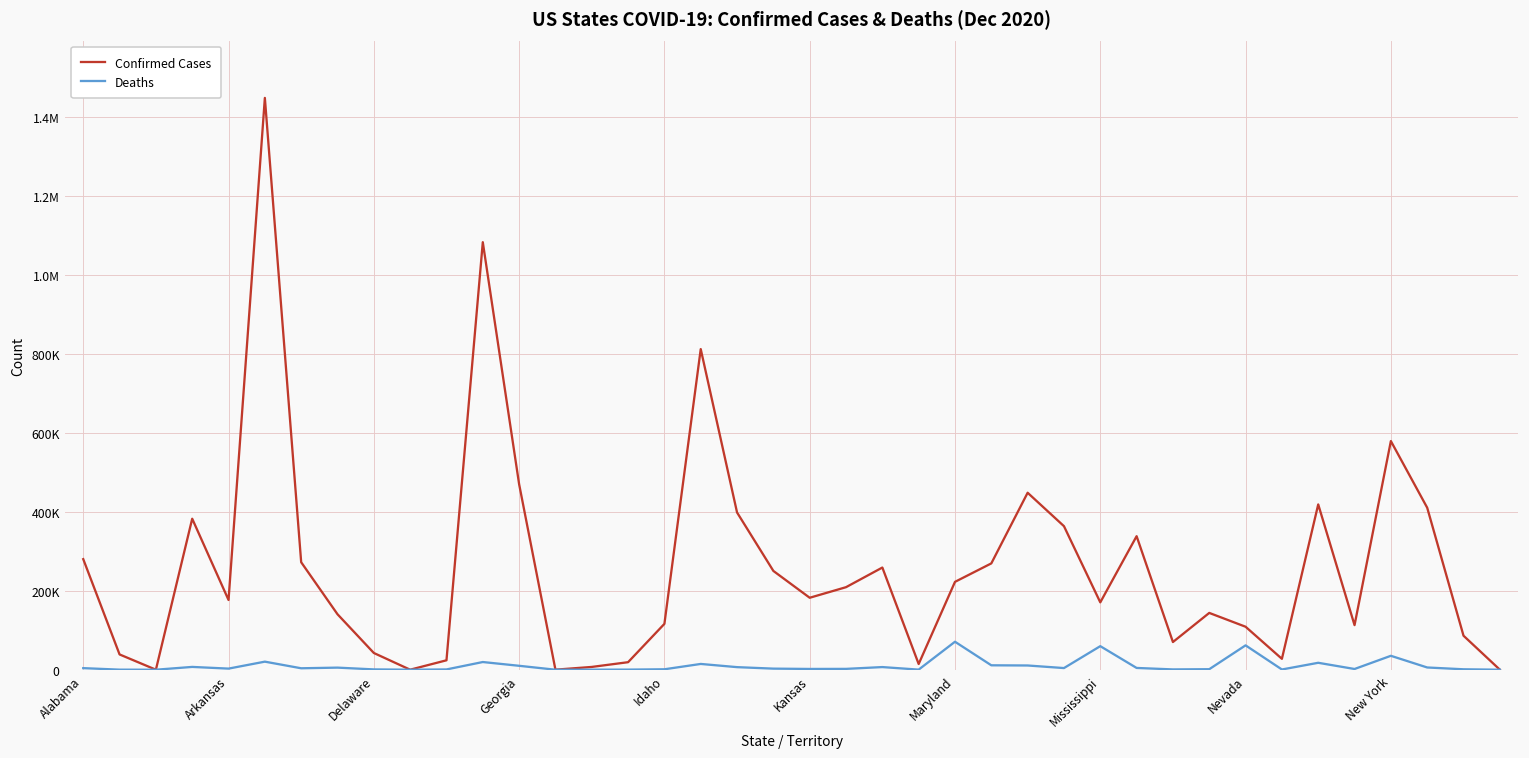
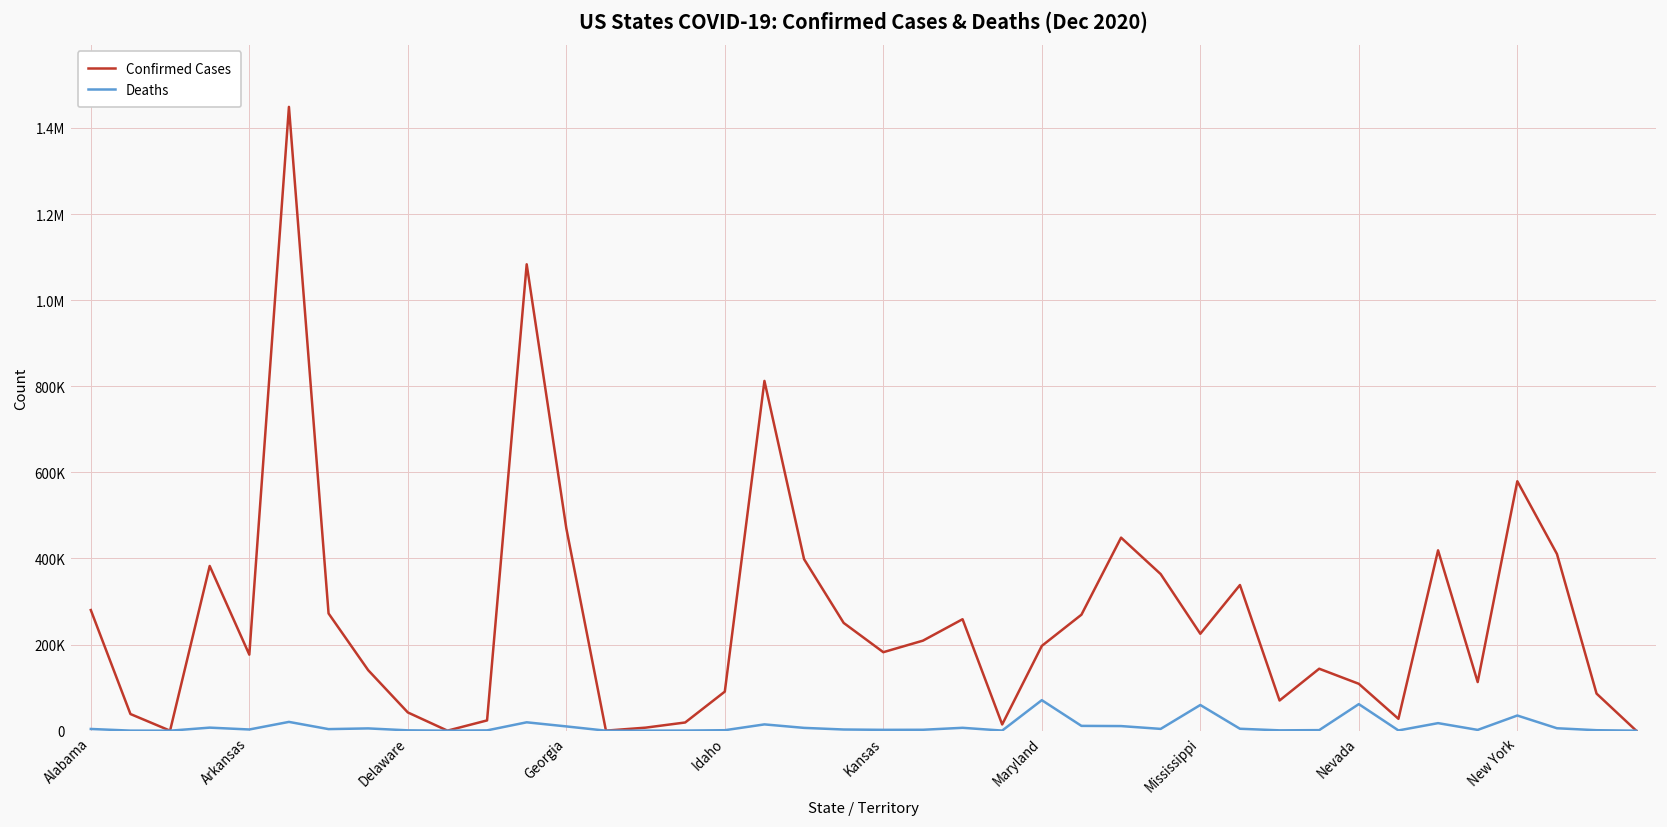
  {
    "Confirmed Cases": {
      "Alabama": 280000,
      "Arkansas": 180000,
      "Delaware": 40000,
      "Georgia": 470000,
-     "Idaho": 120000,
+     "Idaho": 90000,
      "Kansas": 180000,
-     "Maryland": 220000,
-     "Mississippi": 170000,
+     "Maryland": 200000,
+     "Mississippi": 230000,
      "Nevada": 110000,
      "New York": 580000
    },
    "Deaths": {
      "Alabama": 0,
      "Arkansas": 0,
      "Delaware": 0,
      "Georgia": 10000,
      "Idaho": 0,
      "Kansas": 0,
      "Maryland": 70000,
      "Mississippi": 60000,
      "Nevada": 60000,
      "New York": 40000
    }
  }
